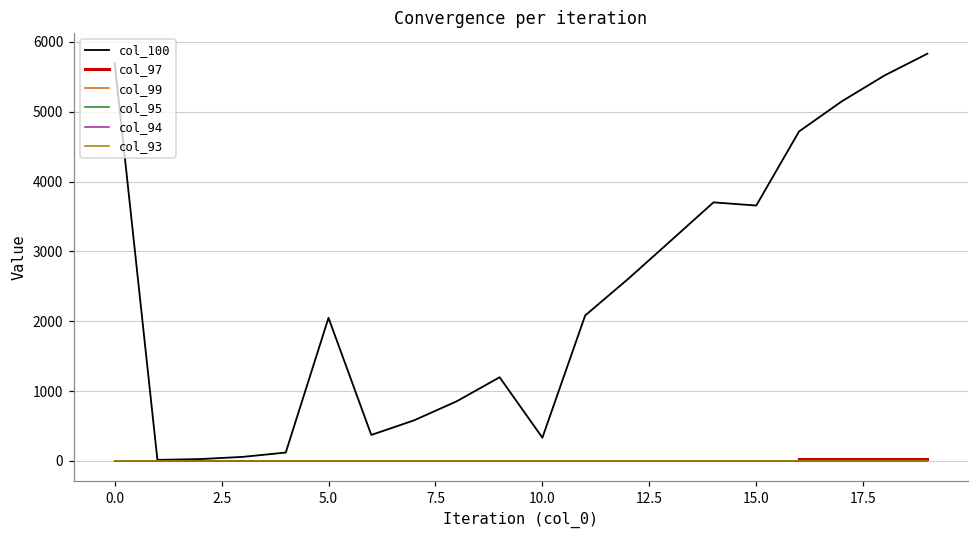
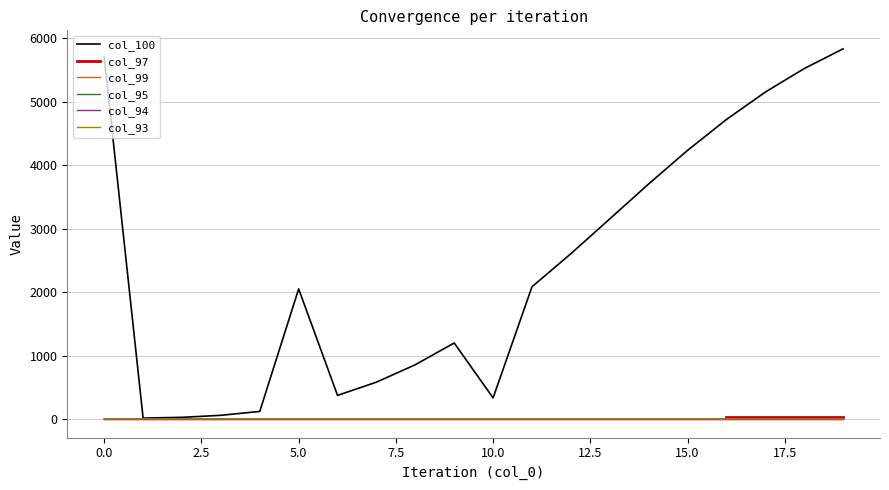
  {
    "col_100": {
      "5.0": 2000,
      "10.0": 300,
-     "15.0": 3700
+     "15.0": 4200
    },
    "col_93": {
      "0.0": 0,
      "5.0": 0,
      "10.0": 0,
      "15.0": 0
    }
  }
